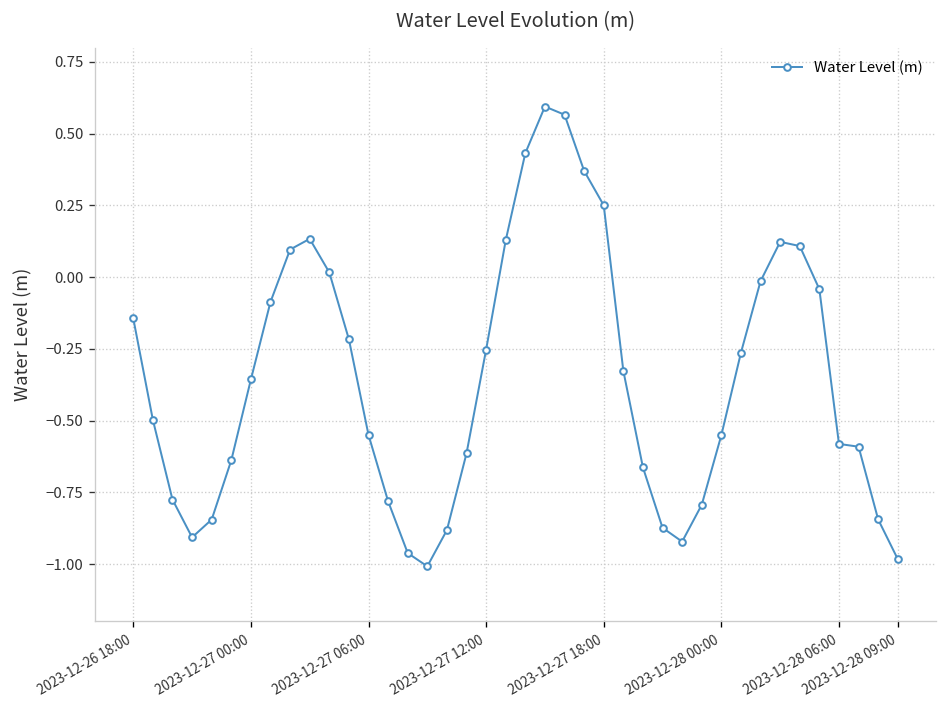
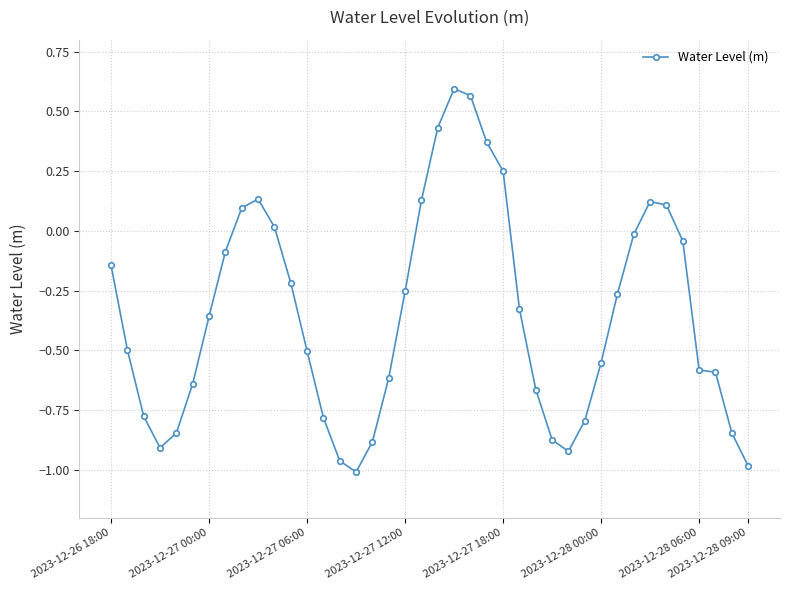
  {
    "2023-12-26 18:00": -0.14,
    "2023-12-27 00:00": -0.36,
-   "2023-12-27 06:00": -0.55,
+   "2023-12-27 06:00": -0.50,
    "2023-12-27 12:00": -0.25,
    "2023-12-27 18:00": 0.25,
    "2023-12-28 00:00": -0.55,
    "2023-12-28 06:00": -0.58,
    "2023-12-28 09:00": -0.98
  }
